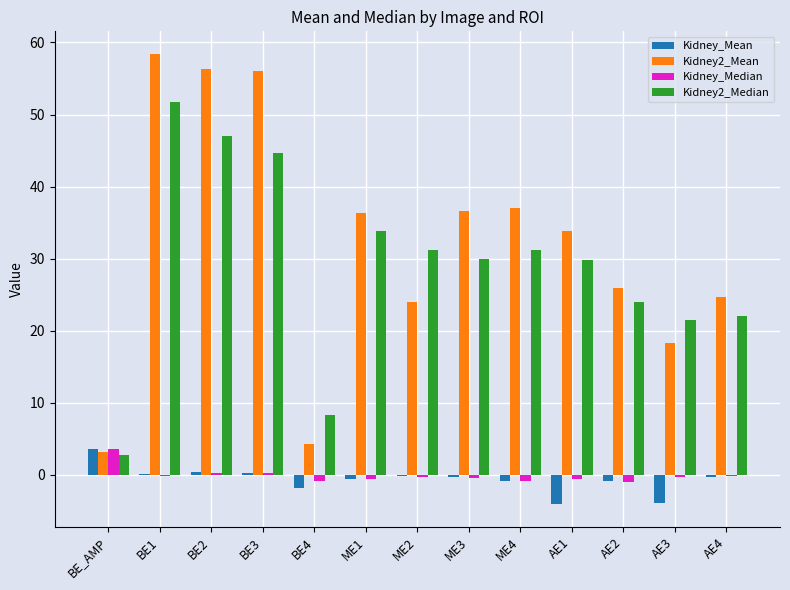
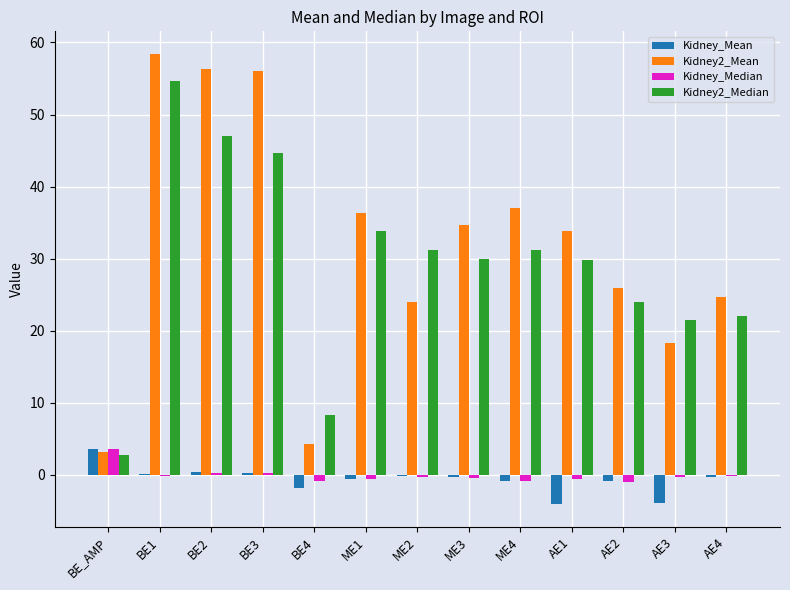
  {
    "Kidney_Mean": {
      "BE_AMP": 4,
      "BE2": 0,
      "BE4": -2,
      "ME1": -1,
      "ME3": 0,
      "ME4": -1,
      "AE1": -4,
      "AE2": -1,
      "AE3": -4
    },
    "Kidney2_Mean": {
      "BE_AMP": 3,
      "BE1": 58,
      "BE2": 56,
      "BE3": 56,
      "BE4": 4,
      "ME1": 36,
      "ME2": 24,
-     "ME3": 37,
+     "ME3": 35,
      "ME4": 37,
      "AE1": 34,
      "AE2": 26,
      "AE3": 18,
      "AE4": 25
    },
    "Kidney_Median": {
      "BE_AMP": 4,
      "BE4": -1,
      "ME1": -1,
      "ME3": 0,
      "ME4": -1,
      "AE1": -1,
      "AE2": -1
    },
    "Kidney2_Median": {
      "BE_AMP": 3,
-     "BE1": 52,
+     "BE1": 55,
      "BE2": 47,
      "BE3": 45,
      "BE4": 8,
      "ME1": 34,
      "ME2": 31,
      "ME3": 30,
      "ME4": 31,
      "AE1": 30,
      "AE2": 24,
      "AE3": 21,
      "AE4": 22
    }
  }
